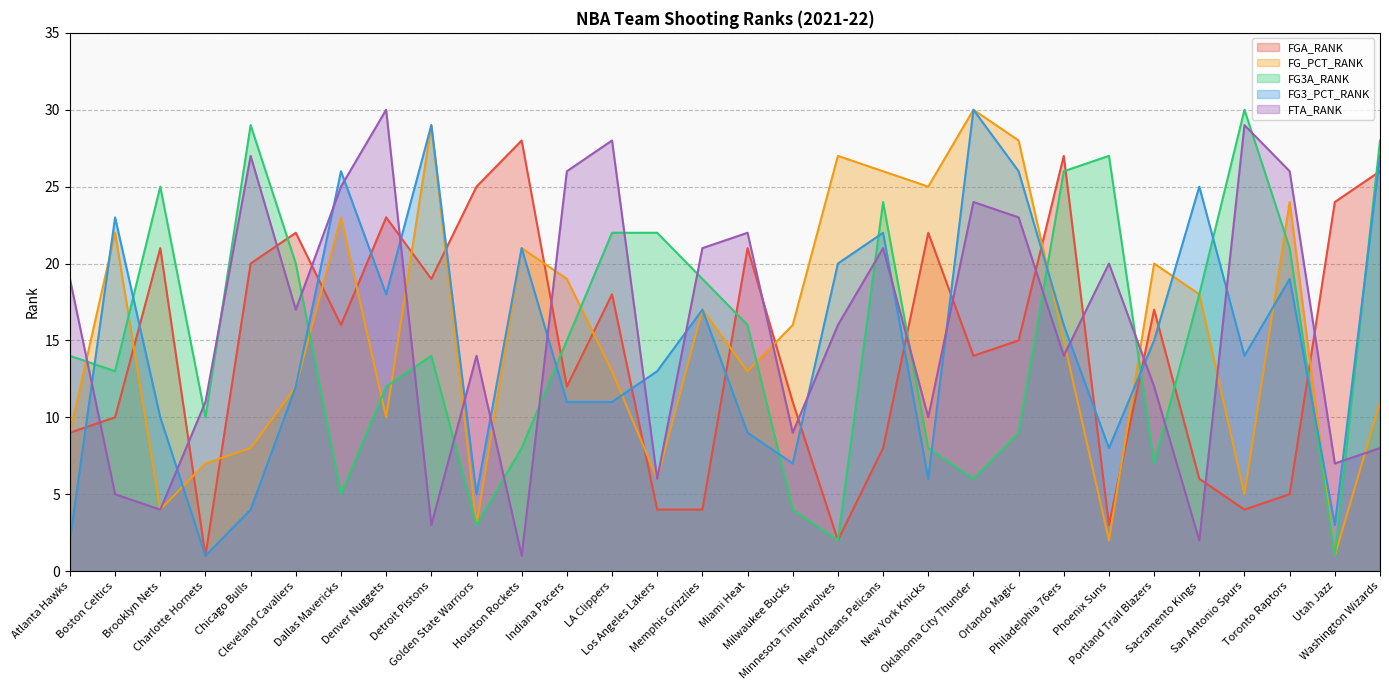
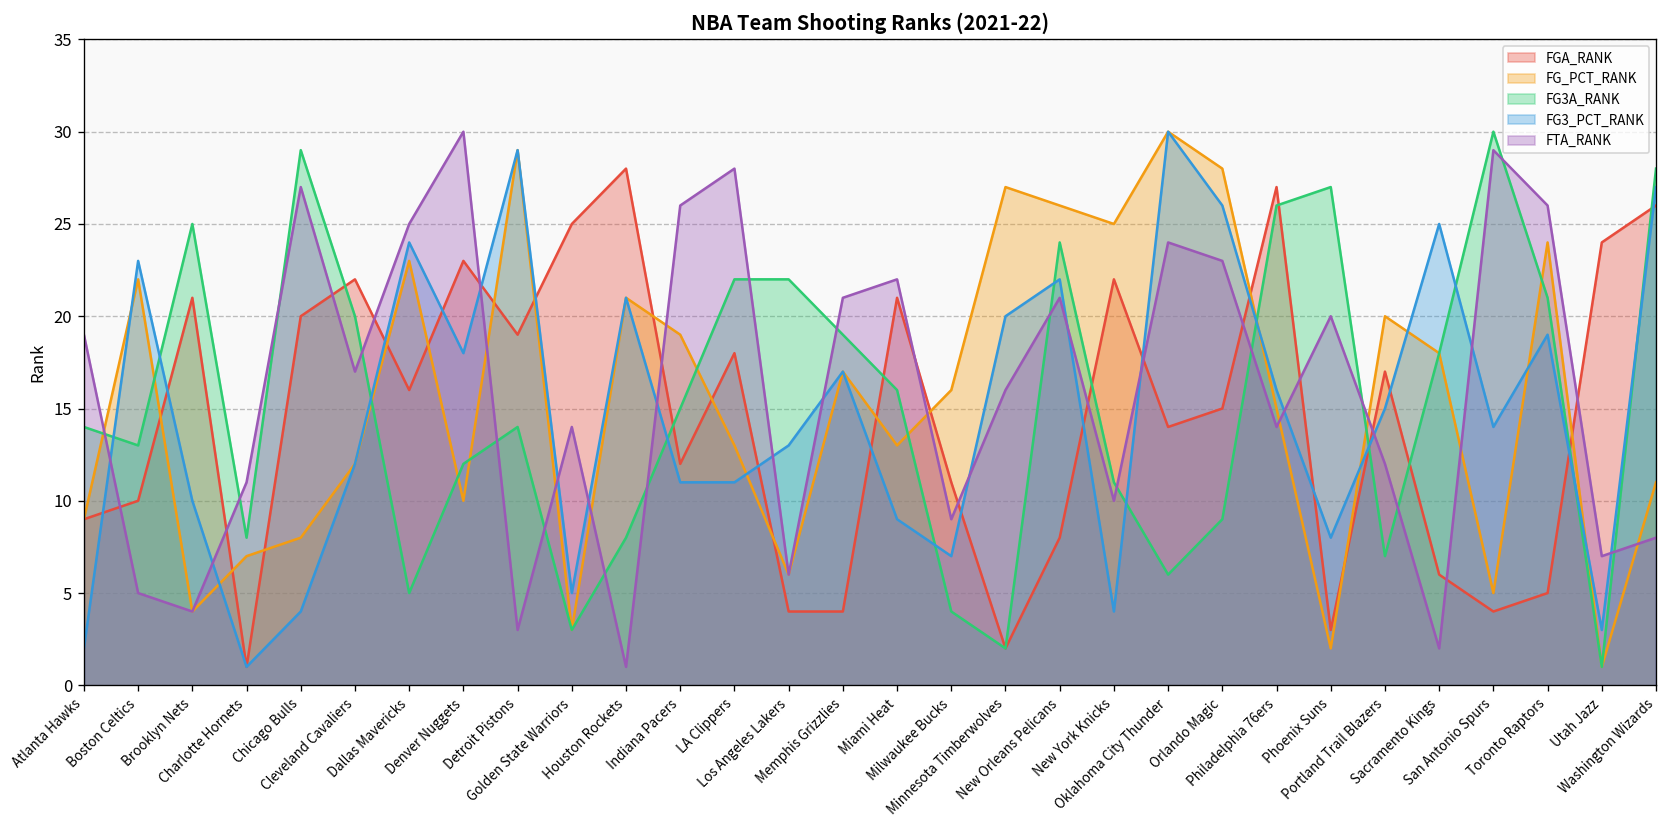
  {
    "FG3A_RANK": {
      "Atlanta Hawks": 14,
      "Boston Celtics": 13,
      "Brooklyn Nets": 25,
-     "Charlotte Hornets": 10,
+     "Charlotte Hornets": 8,
      "Chicago Bulls": 29,
      "Cleveland Cavaliers": 20,
      "Dallas Mavericks": 5,
      "Denver Nuggets": 12,
      "Detroit Pistons": 14,
      "Houston Rockets": 8,
      "Indiana Pacers": 15,
      "LA Clippers": 22,
      "Los Angeles Lakers": 22,
      "Memphis Grizzlies": 19,
      "Miami Heat": 16,
      "Milwaukee Bucks": 4,
      "New Orleans Pelicans": 24,
-     "New York Knicks": 8,
+     "New York Knicks": 11,
      "Oklahoma City Thunder": 6,
      "Orlando Magic": 9,
      "Philadelphia 76ers": 26,
      "Phoenix Suns": 27,
      "Portland Trail Blazers": 7,
      "San Antonio Spurs": 30,
      "Toronto Raptors": 21,
      "Washington Wizards": 28
    },
    "FG3_PCT_RANK": {
      "Atlanta Hawks": 2,
      "Boston Celtics": 23,
      "Brooklyn Nets": 10,
      "Chicago Bulls": 4,
-     "Dallas Mavericks": 26,
+     "Dallas Mavericks": 24,
      "Denver Nuggets": 18,
      "Golden State Warriors": 5,
      "Indiana Pacers": 11,
      "LA Clippers": 11,
      "Los Angeles Lakers": 13,
      "Miami Heat": 9,
      "Milwaukee Bucks": 7,
      "Minnesota Timberwolves": 20,
      "New Orleans Pelicans": 22,
-     "New York Knicks": 6,
+     "New York Knicks": 4,
      "Orlando Magic": 26,
      "Philadelphia 76ers": 16,
      "Phoenix Suns": 8,
      "Portland Trail Blazers": 15,
      "Sacramento Kings": 25,
      "San Antonio Spurs": 14,
      "Toronto Raptors": 19,
      "Utah Jazz": 3,
      "Washington Wizards": 27
    },
    "FTA_RANK": {
      "Atlanta Hawks": 19,
      "Boston Celtics": 5,
      "Charlotte Hornets": 11,
      "Chicago Bulls": 27,
      "Cleveland Cavaliers": 17,
      "Dallas Mavericks": 25,
      "Denver Nuggets": 30,
      "Detroit Pistons": 3,
      "Golden State Warriors": 14,
      "Houston Rockets": 1,
      "Indiana Pacers": 26,
      "LA Clippers": 28,
      "Memphis Grizzlies": 21,
      "Miami Heat": 22,
      "Milwaukee Bucks": 9,
      "Minnesota Timberwolves": 16,
      "New Orleans Pelicans": 21,
      "New York Knicks": 10,
      "Oklahoma City Thunder": 24,
      "Orlando Magic": 23,
      "Philadelphia 76ers": 14,
      "Phoenix Suns": 20,
      "Portland Trail Blazers": 12,
      "Sacramento Kings": 2,
      "San Antonio Spurs": 29,
      "Toronto Raptors": 26,
      "Utah Jazz": 7,
      "Washington Wizards": 8
    }
  }
